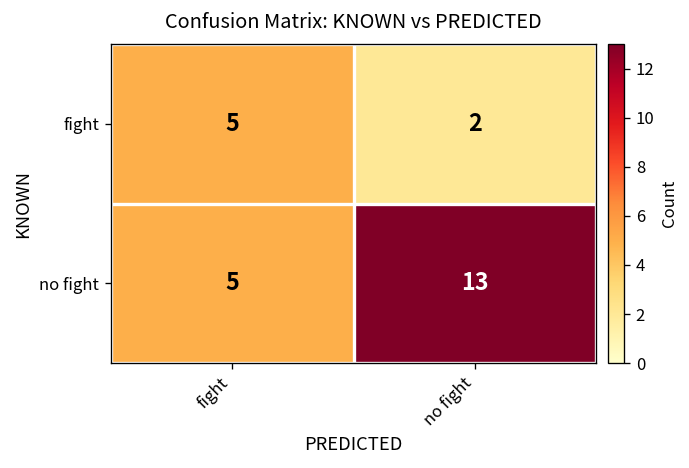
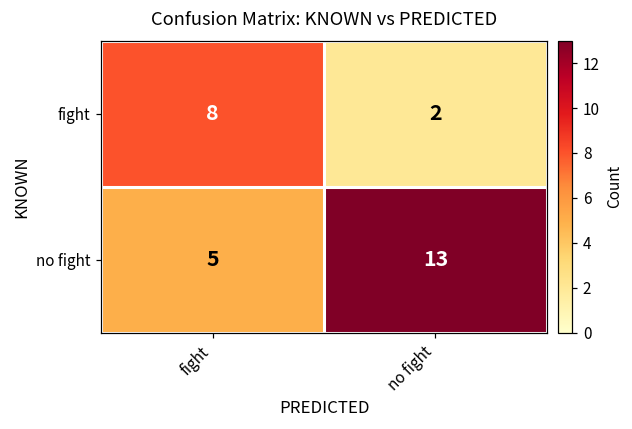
  {
    "fight": {
-     "fight": 5,
+     "fight": 8,
      "no fight": 2
    },
    "no fight": {
      "fight": 5,
      "no fight": 13
    }
  }
